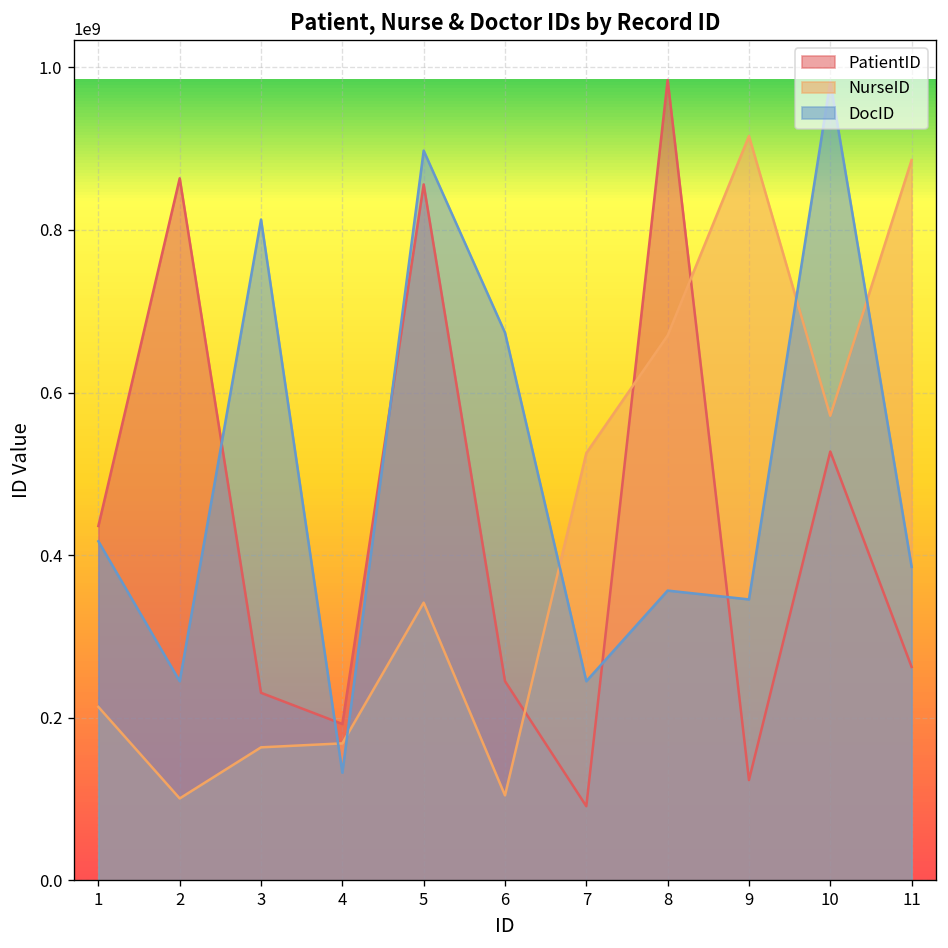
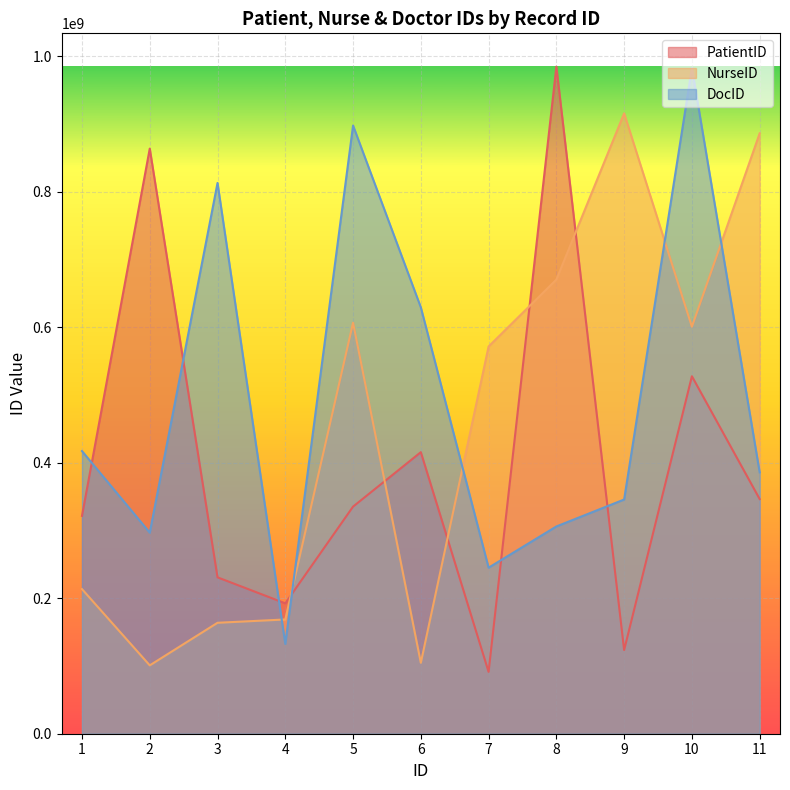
  {
    "PatientID": {
-     "1": 440000000,
+     "1": 320000000,
      "2": 860000000,
      "3": 230000000,
      "4": 190000000,
-     "5": 860000000,
-     "6": 250000000,
+     "5": 340000000,
+     "6": 420000000,
      "7": 90000000,
      "8": 980000000,
      "9": 120000000,
      "10": 530000000,
-     "11": 260000000
+     "11": 350000000
    },
    "NurseID": {
      "1": 210000000,
      "2": 100000000,
      "3": 160000000,
      "4": 170000000,
-     "5": 340000000,
+     "5": 610000000,
      "6": 100000000,
-     "7": 530000000,
+     "7": 570000000,
      "8": 670000000,
      "9": 920000000,
-     "10": 570000000,
+     "10": 600000000,
      "11": 890000000
    },
    "DocID": {
      "1": 420000000,
-     "2": 250000000,
+     "2": 300000000,
      "3": 810000000,
      "4": 130000000,
      "5": 900000000,
-     "6": 670000000,
+     "6": 630000000,
      "7": 250000000,
-     "8": 360000000,
+     "8": 310000000,
      "9": 350000000,
      "11": 390000000
    }
  }
